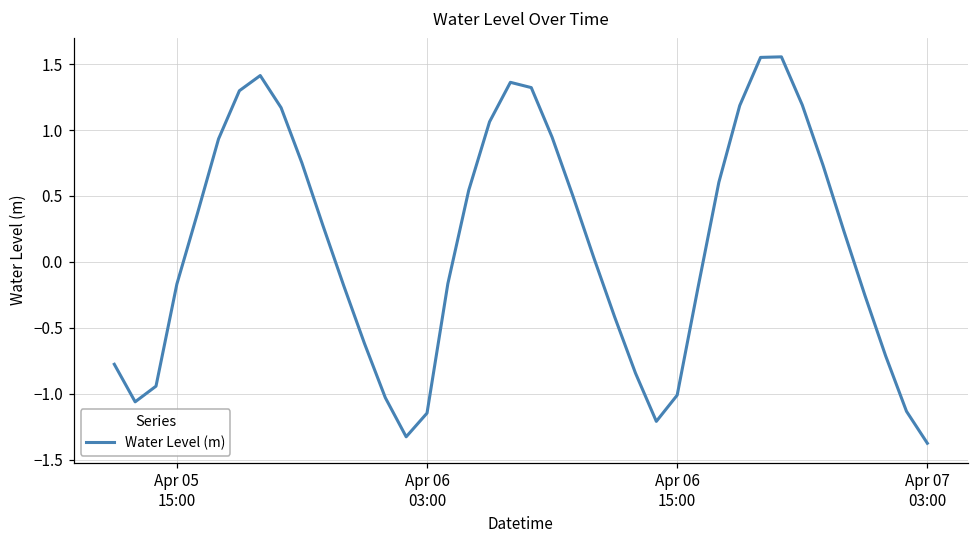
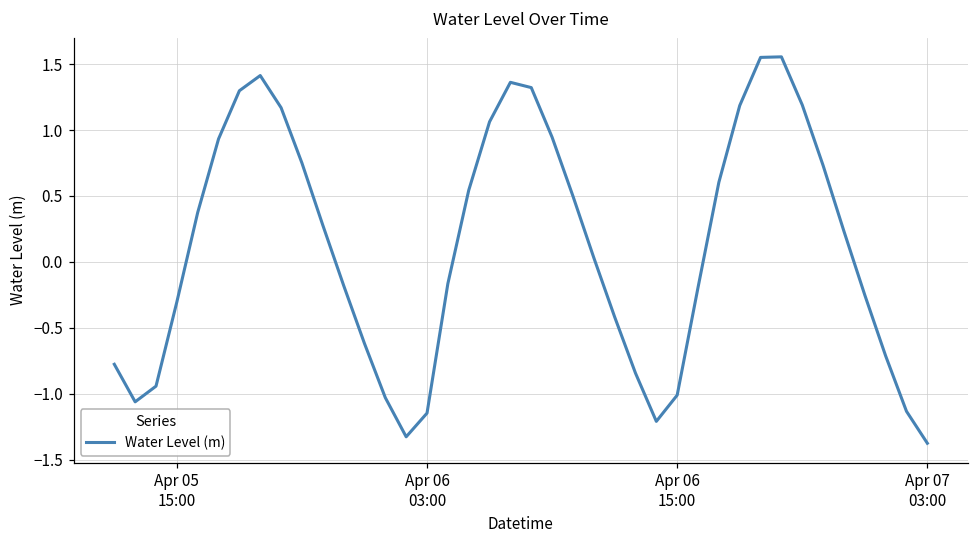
  {
-   "Apr 05 15:00": -0.17,
+   "Apr 05 15:00": -0.30,
    "Apr 06 03:00": -1.15,
    "Apr 06 15:00": -1.01,
    "Apr 07 03:00": -1.37
  }
